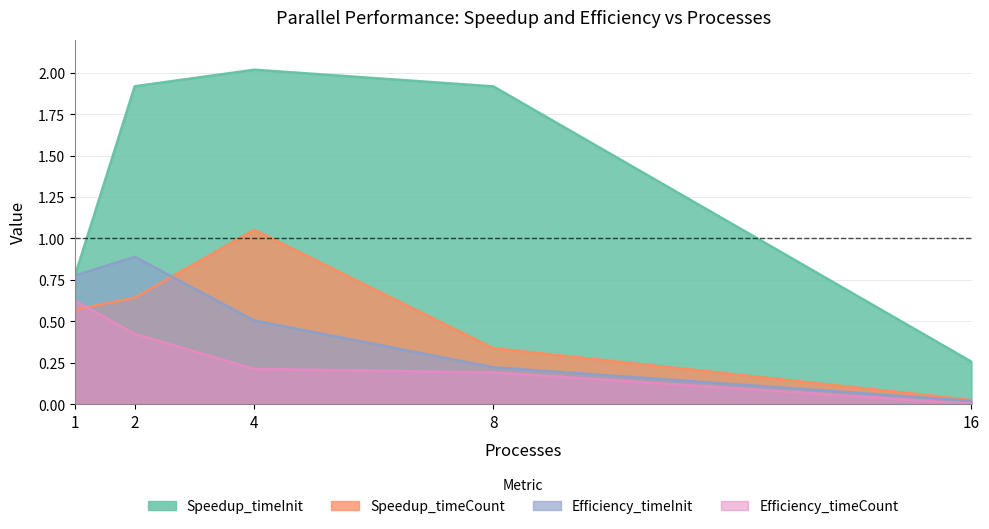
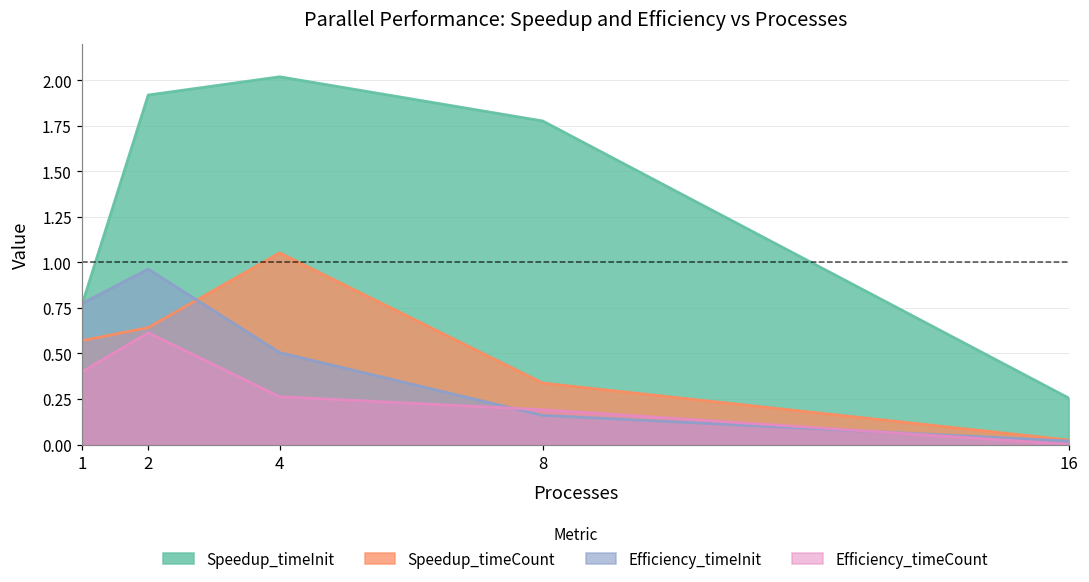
  {
    "Speedup_timeInit": {
      "2": 1.92,
      "4": 2.02,
-     "8": 1.92,
+     "8": 1.78,
      "16": 0.26
    },
    "Speedup_timeCount": {
      "1": 0.57,
      "2": 0.64,
      "4": 1.05,
      "8": 0.34
    },
    "Efficiency_timeInit": {
-     "2": 0.89,
+     "2": 0.96,
      "4": 0.50,
-     "8": 0.22
+     "8": 0.16
    },
    "Efficiency_timeCount": {
-     "1": 0.62,
-     "2": 0.42,
-     "4": 0.21,
+     "1": 0.40,
+     "2": 0.61,
+     "4": 0.26,
      "8": 0.19,
      "16": 0.00
    }
  }
